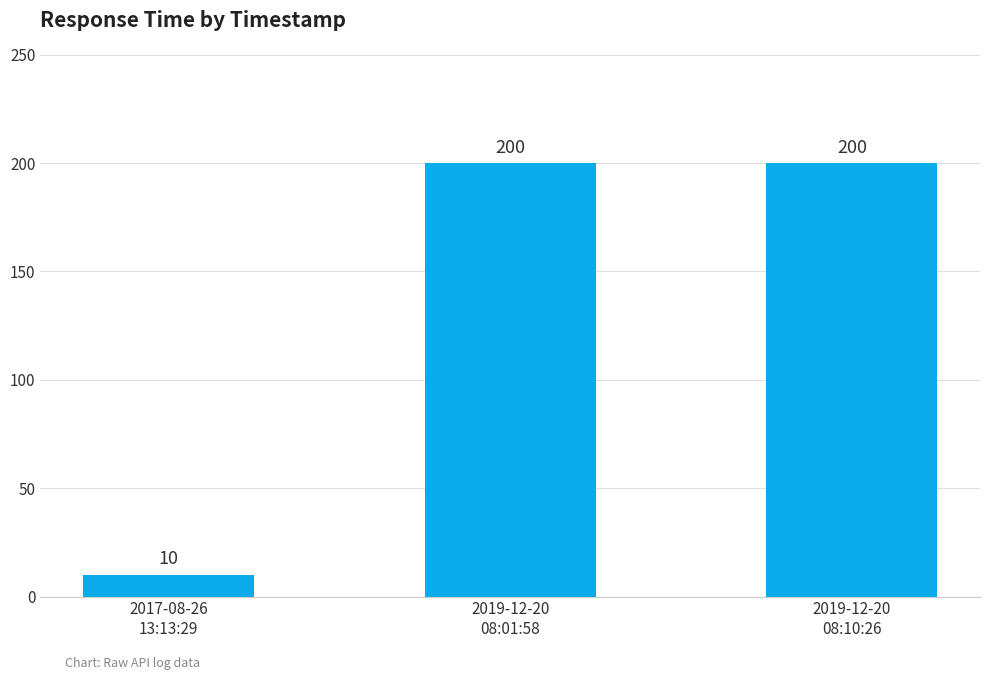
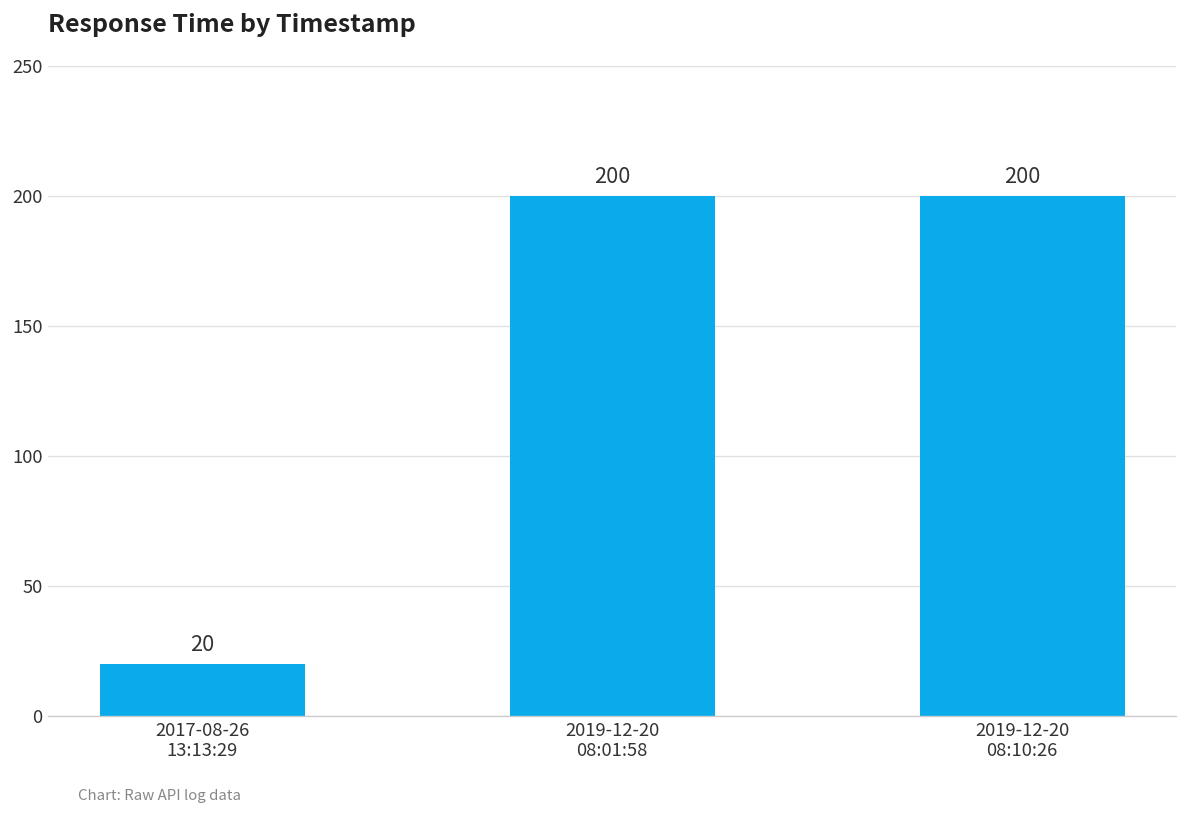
  {
-   "2017-08-26 13:13:29": 10,
+   "2017-08-26 13:13:29": 20,
    "2019-12-20 08:01:58": 200,
    "2019-12-20 08:10:26": 200
  }
